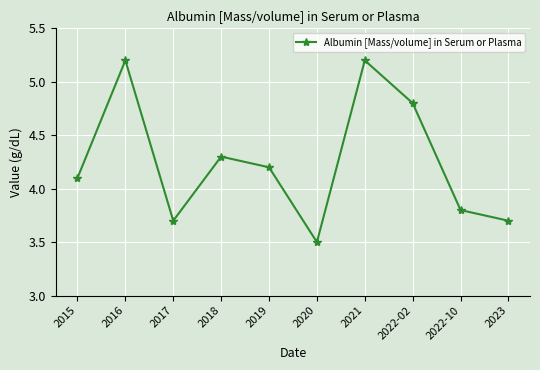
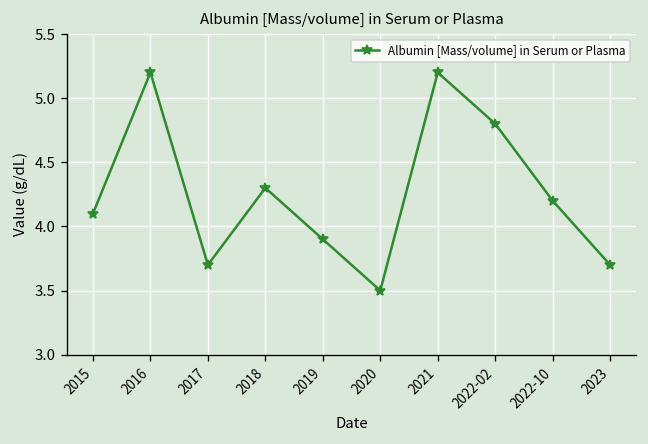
  {
    "2015": 4.1,
    "2016": 5.2,
    "2017": 3.7,
    "2018": 4.3,
-   "2019": 4.2,
+   "2019": 3.9,
    "2020": 3.5,
    "2021": 5.2,
    "2022-02": 4.8,
-   "2022-10": 3.8,
+   "2022-10": 4.2,
    "2023": 3.7
  }
